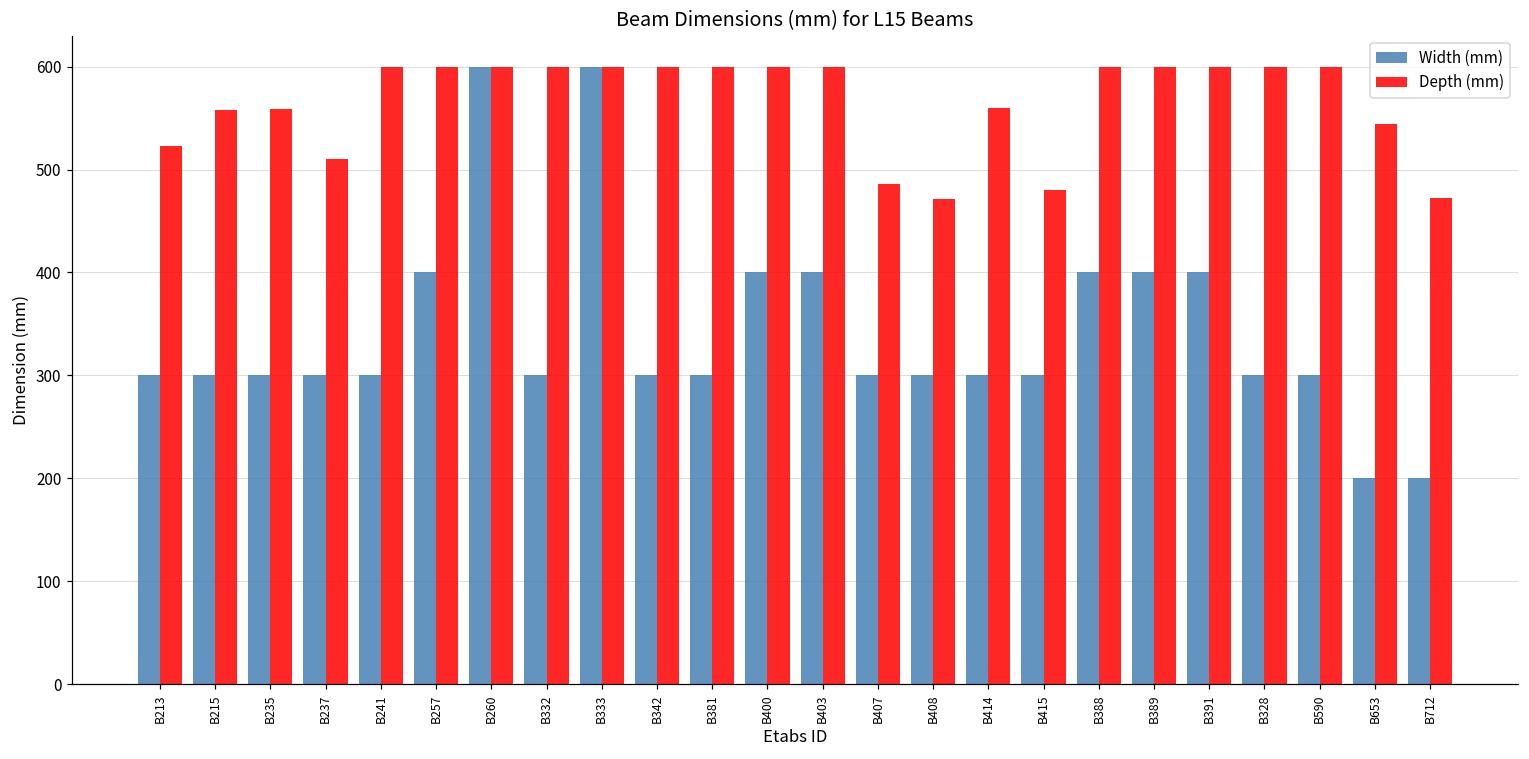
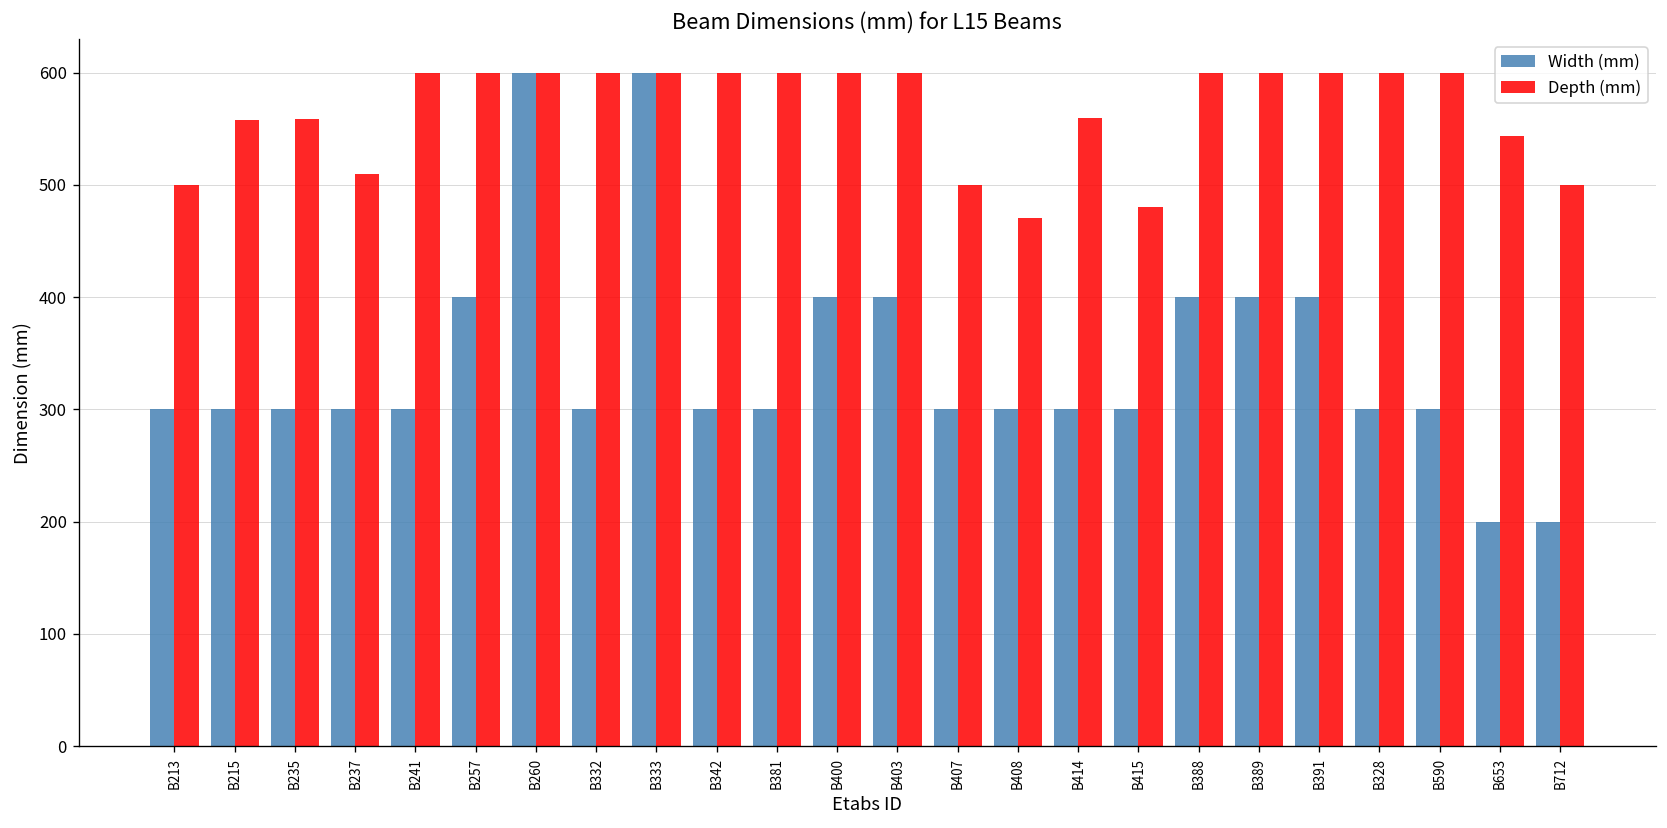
  {
    "Width (mm)": {
      "B213": 300,
      "B215": 300,
      "B235": 300,
      "B237": 300,
      "B241": 300,
      "B257": 400,
      "B260": 600,
      "B332": 300,
      "B333": 600,
      "B342": 300,
      "B381": 300,
      "B400": 400,
      "B403": 400,
      "B407": 300,
      "B408": 300,
      "B414": 300,
      "B415": 300,
      "B388": 400,
      "B389": 400,
      "B391": 400,
      "B328": 300,
      "B590": 300,
      "B653": 200,
      "B712": 200
    },
    "Depth (mm)": {
-     "B213": 520,
+     "B213": 500,
      "B215": 560,
      "B235": 560,
      "B237": 510,
      "B241": 600,
      "B257": 600,
      "B260": 600,
      "B332": 600,
      "B333": 600,
      "B342": 600,
      "B381": 600,
      "B400": 600,
      "B403": 600,
-     "B407": 490,
+     "B407": 500,
      "B408": 470,
      "B414": 560,
      "B415": 480,
      "B388": 600,
      "B389": 600,
      "B391": 600,
      "B328": 600,
      "B590": 600,
      "B653": 540,
-     "B712": 470
+     "B712": 500
    }
  }
